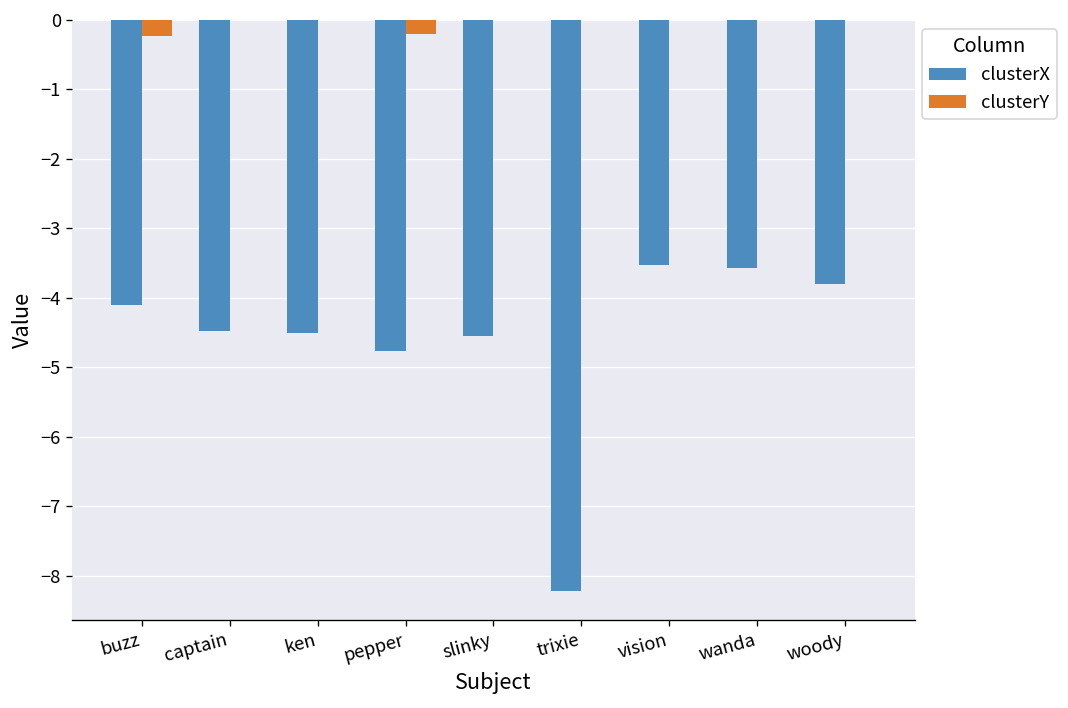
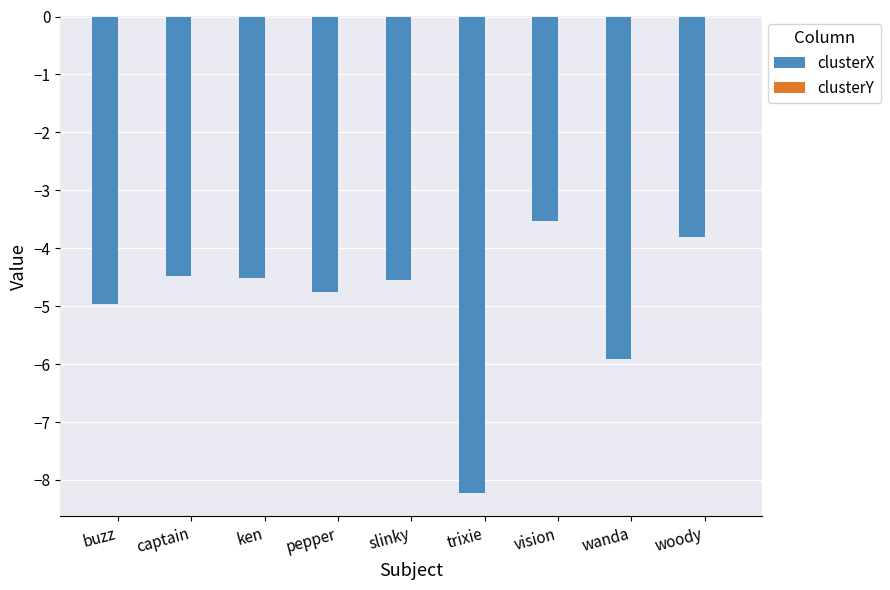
  {
    "clusterX": {
-     "buzz": -4.1,
+     "buzz": -5.0,
      "captain": -4.5,
      "ken": -4.5,
      "pepper": -4.8,
      "slinky": -4.6,
      "trixie": -8.2,
      "vision": -3.5,
-     "wanda": -3.6,
+     "wanda": -5.9,
      "woody": -3.8
    },
    "clusterY": {
-     "buzz": -0.2,
-     "pepper": -0.2
+     "buzz": 0.0,
+     "pepper": 0.0
    }
  }
